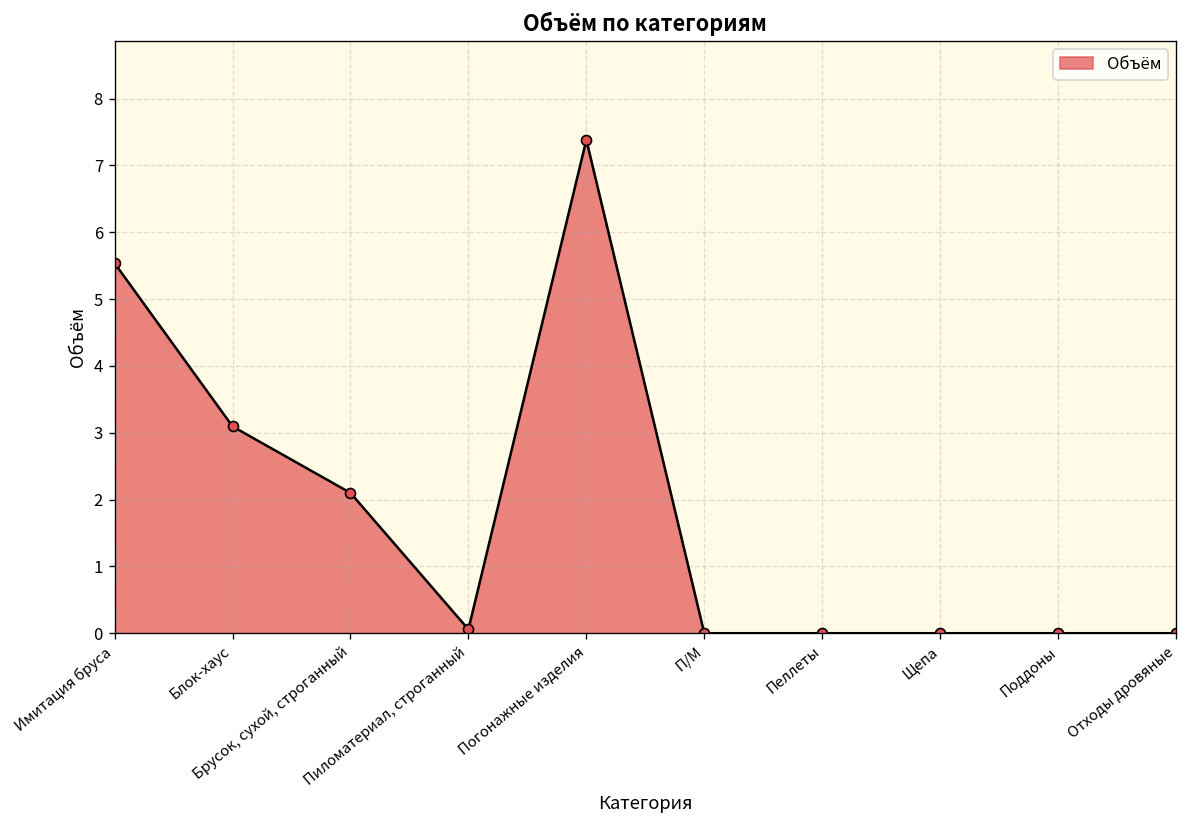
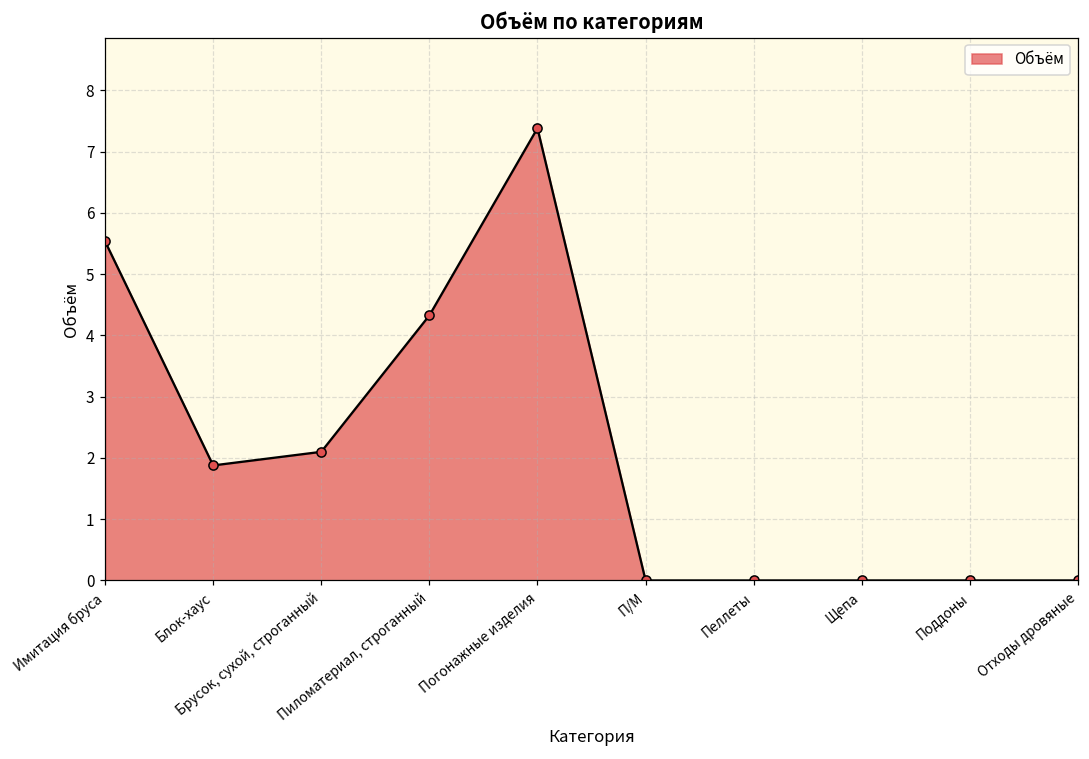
  {
    "Имитация бруса": 5.5,
-   "Блок-хаус": 3.1,
+   "Блок-хаус": 1.9,
    "Брусок, сухой, строганный": 2.1,
-   "Пиломатериал, строганный": 0.1,
+   "Пиломатериал, строганный": 4.3,
    "Погонажные изделия": 7.4,
    "П/М": 0.0,
    "Пеллеты": 0.0,
    "Щепа": 0.0,
    "Поддоны": 0.0,
    "Отходы дровяные": 0.0
  }
